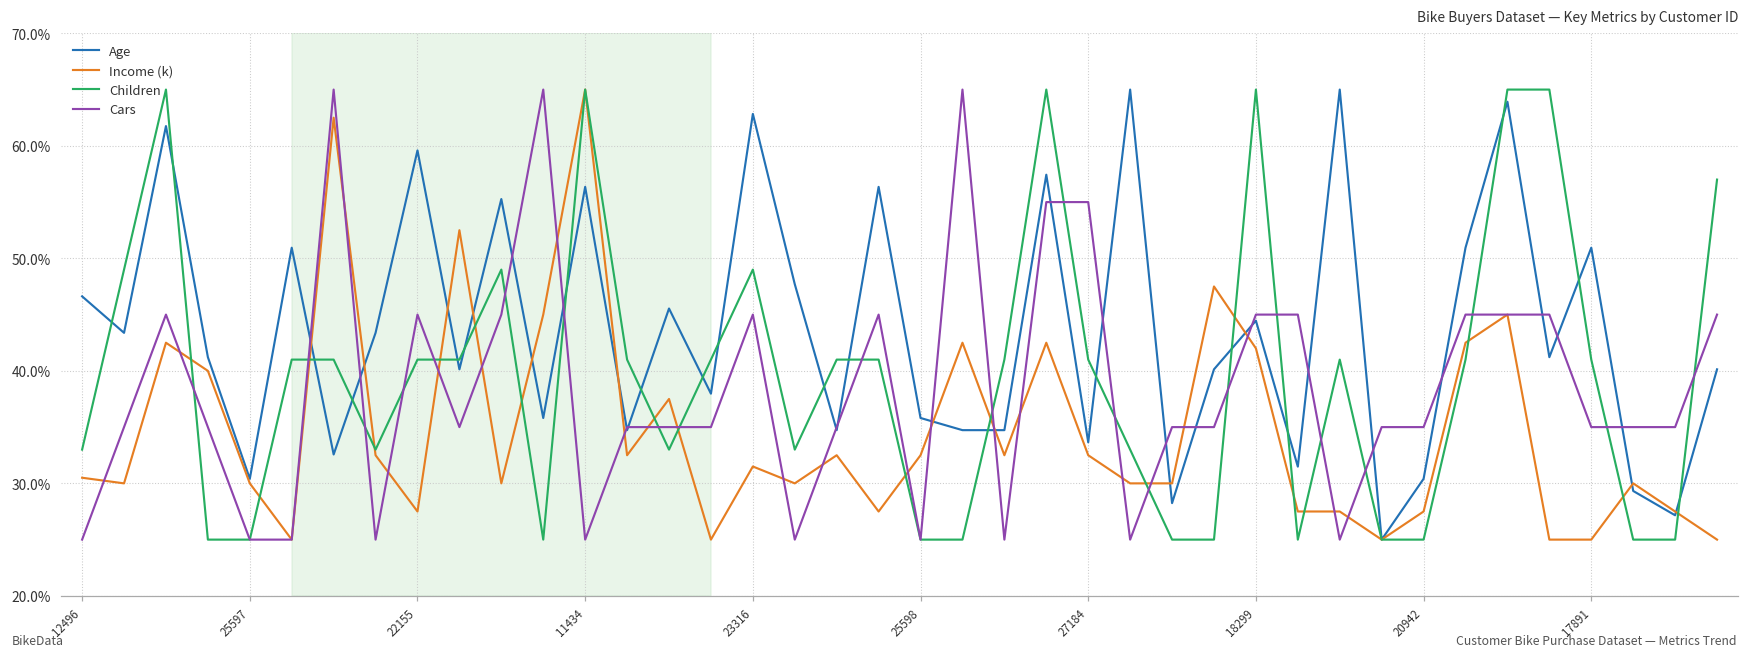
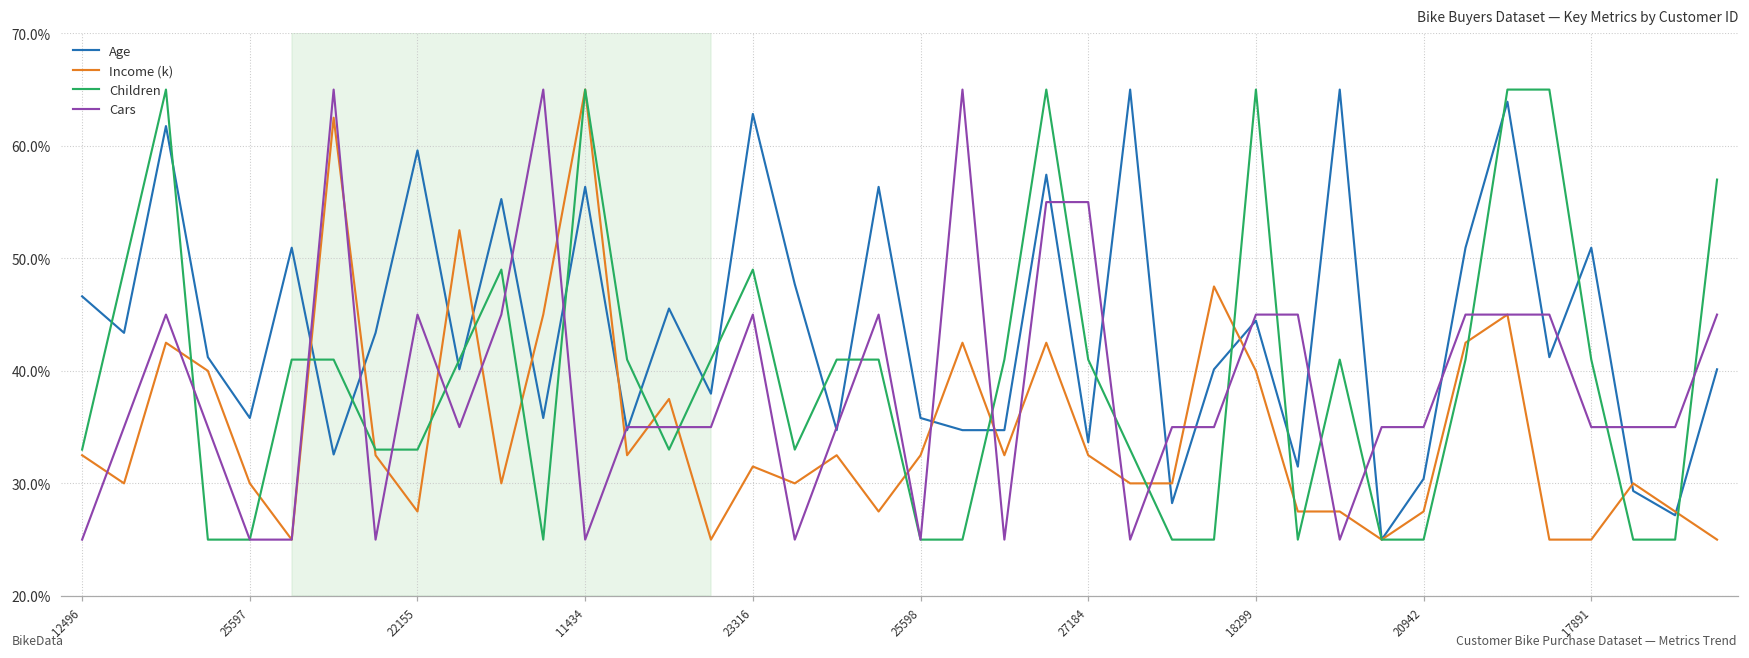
  {
    "Age": {
      "12496": "46.6%",
-     "25597": "30.4%",
+     "25597": "35.8%",
      "22155": "59.6%",
      "11434": "56.4%",
      "23316": "62.8%",
      "25598": "35.8%",
      "27184": "33.6%",
      "18299": "44.5%",
      "20942": "30.4%",
      "17891": "50.9%"
    },
    "Income (k)": {
-     "12496": "30.5%",
+     "12496": "32.5%",
      "25597": "30.0%",
      "22155": "27.5%",
      "23316": "31.5%",
      "25598": "32.5%",
      "27184": "32.5%",
-     "18299": "42.0%",
+     "18299": "40.0%",
      "20942": "27.5%",
      "17891": "25.0%"
    },
    "Children": {
      "12496": "33.0%",
-     "22155": "41.0%",
+     "22155": "33.0%",
      "23316": "49.0%",
      "27184": "41.0%",
      "18299": "65.0%",
      "20942": "25.0%",
      "17891": "41.0%"
    },
    "Cars": {
      "12496": "25.0%",
      "22155": "45.0%",
      "11434": "25.0%",
      "23316": "45.0%",
      "27184": "55.0%",
      "18299": "45.0%",
      "20942": "35.0%",
      "17891": "35.0%"
    }
  }
